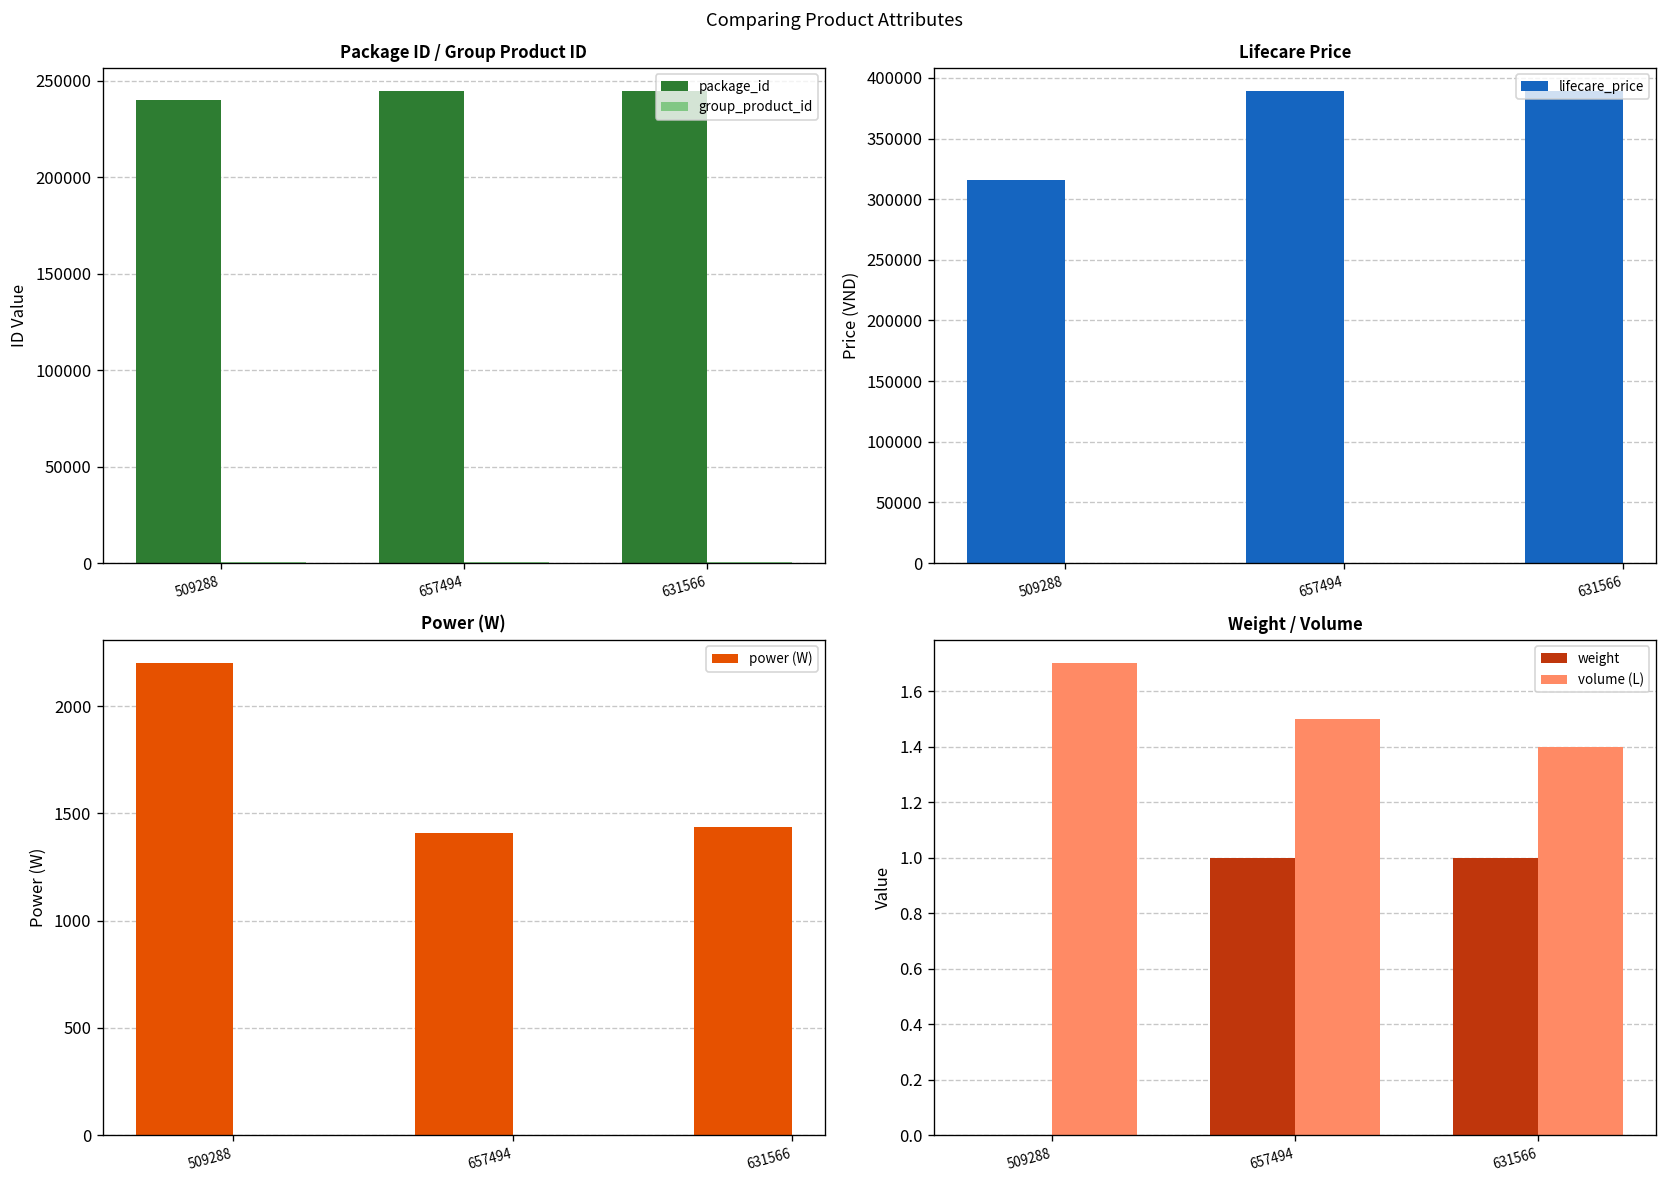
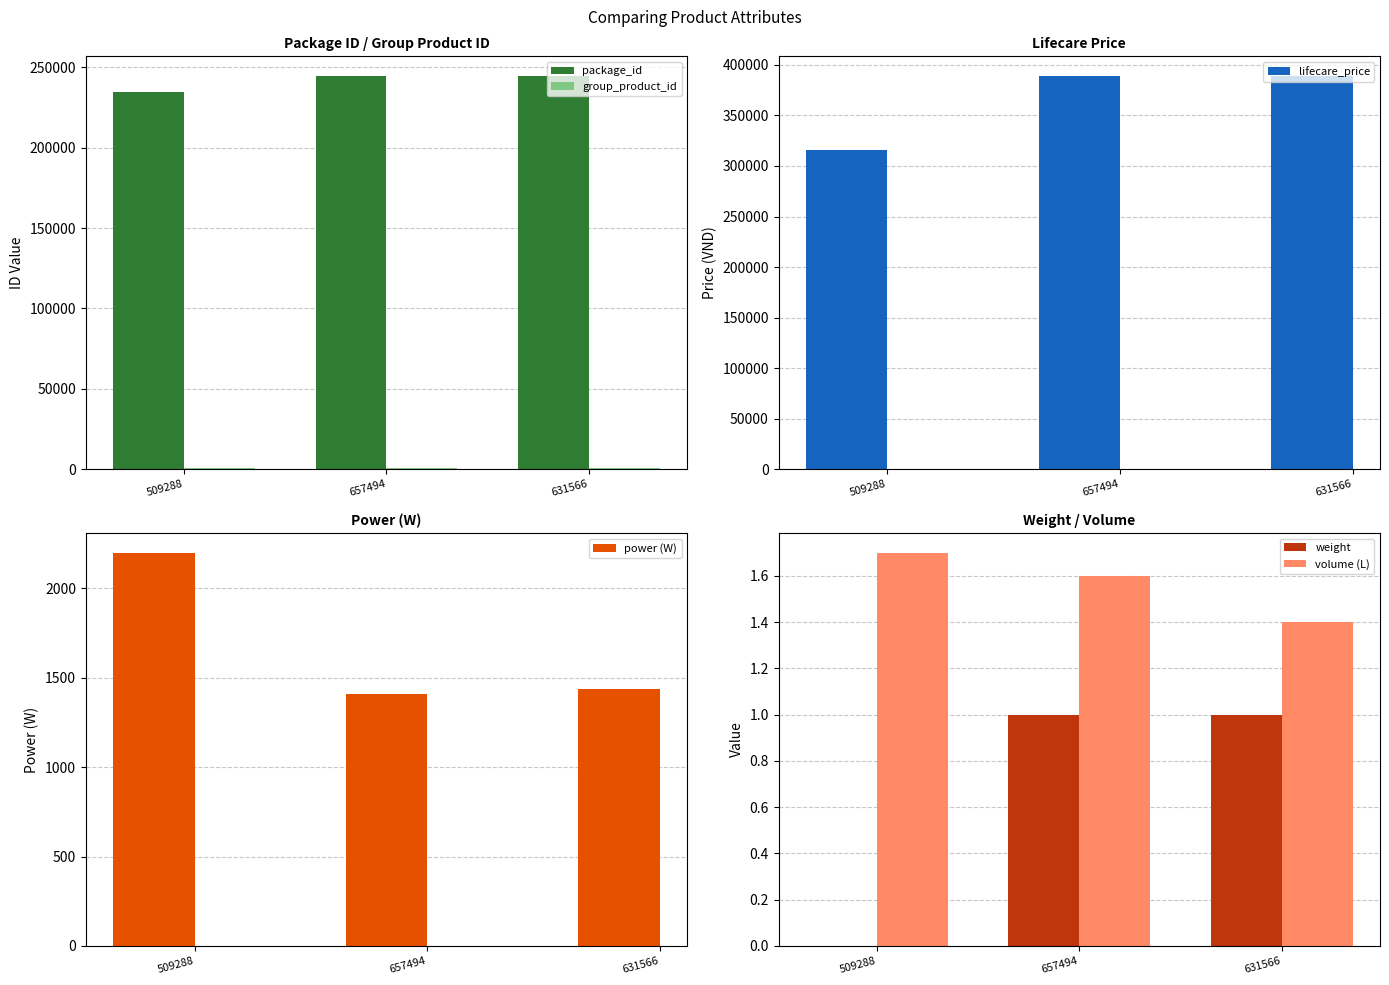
  {
    "Package ID / Group Product ID": {
      "package_id": {
-       "509288": 240000,
+       "509288": 235000,
        "657494": 245000
      }
    },
    "Lifecare Price": {
      "509288": 316000,
      "657494": 389000
    },
    "Power (W)": {
      "509288": 2200,
      "657494": 1410,
      "631566": 1440
    },
    "Weight / Volume": {
      "weight": {
        "509288": 0.0,
        "657494": 1.0,
        "631566": 1.0
      },
      "volume (L)": {
        "509288": 1.7,
-       "657494": 1.5,
+       "657494": 1.6,
        "631566": 1.4
      }
    }
  }
